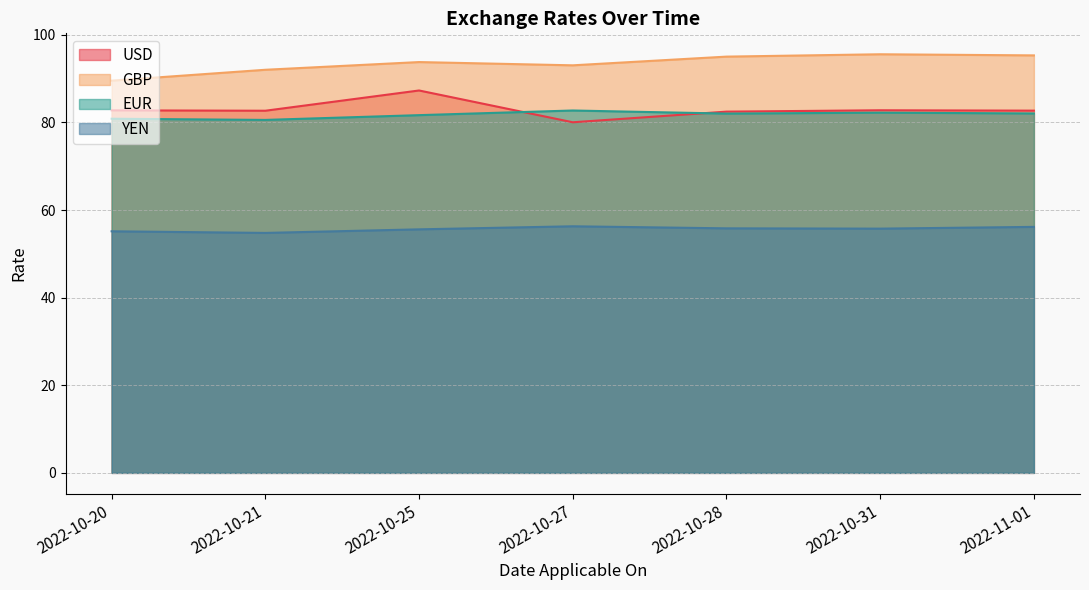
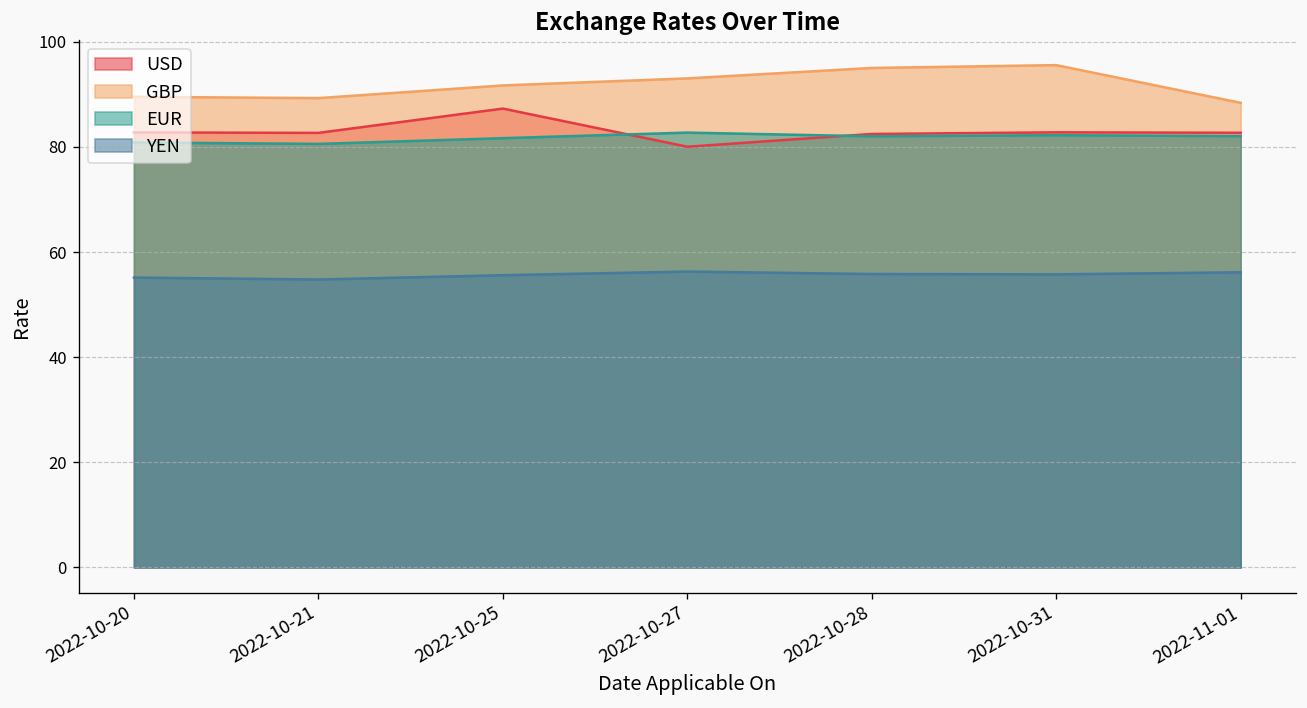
  {
    "USD": {
      "2022-10-21": 83,
      "2022-10-25": 87,
      "2022-10-27": 80,
      "2022-11-01": 83
    },
    "GBP": {
-     "2022-10-21": 92,
-     "2022-10-25": 94,
+     "2022-10-21": 89,
+     "2022-10-25": 92,
      "2022-10-27": 93,
      "2022-10-28": 95,
      "2022-10-31": 96,
-     "2022-11-01": 95
+     "2022-11-01": 88
    }
  }
